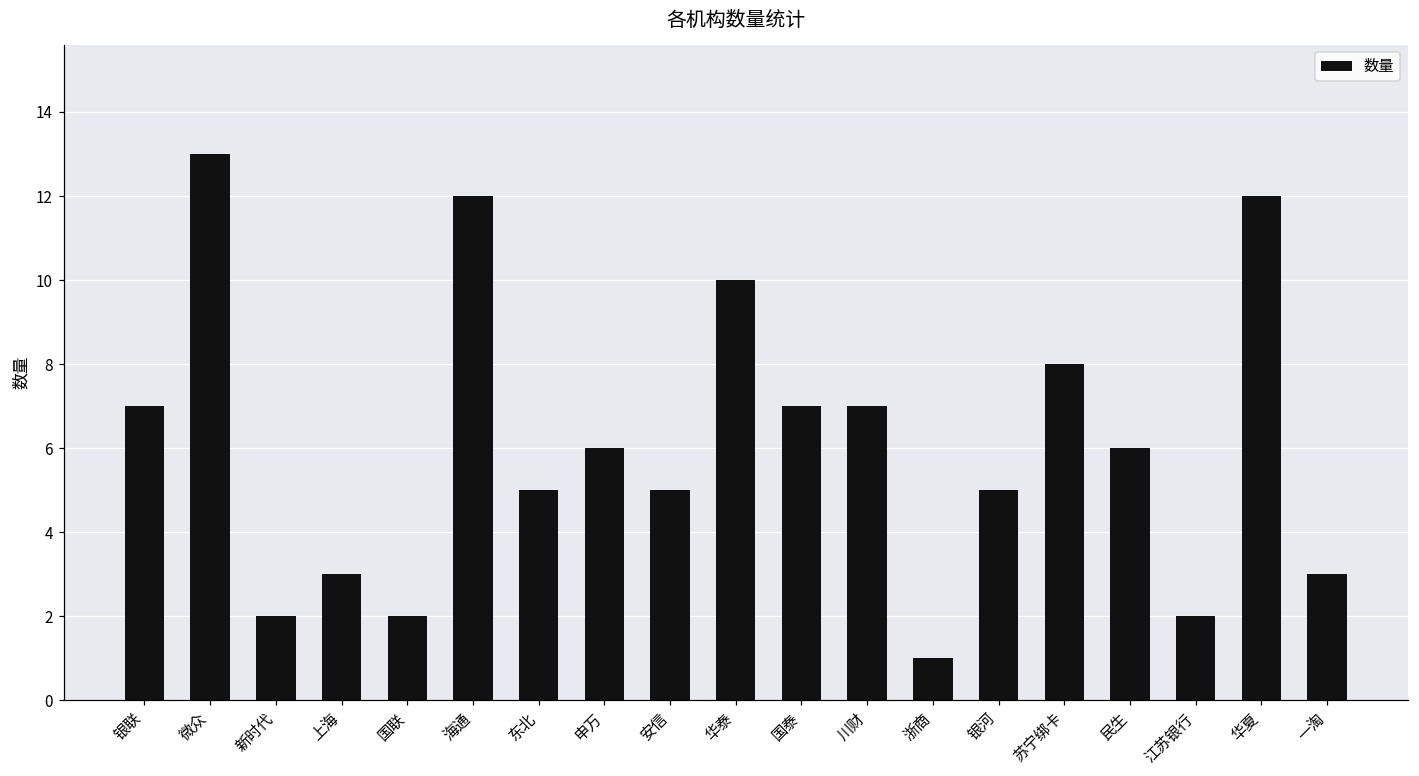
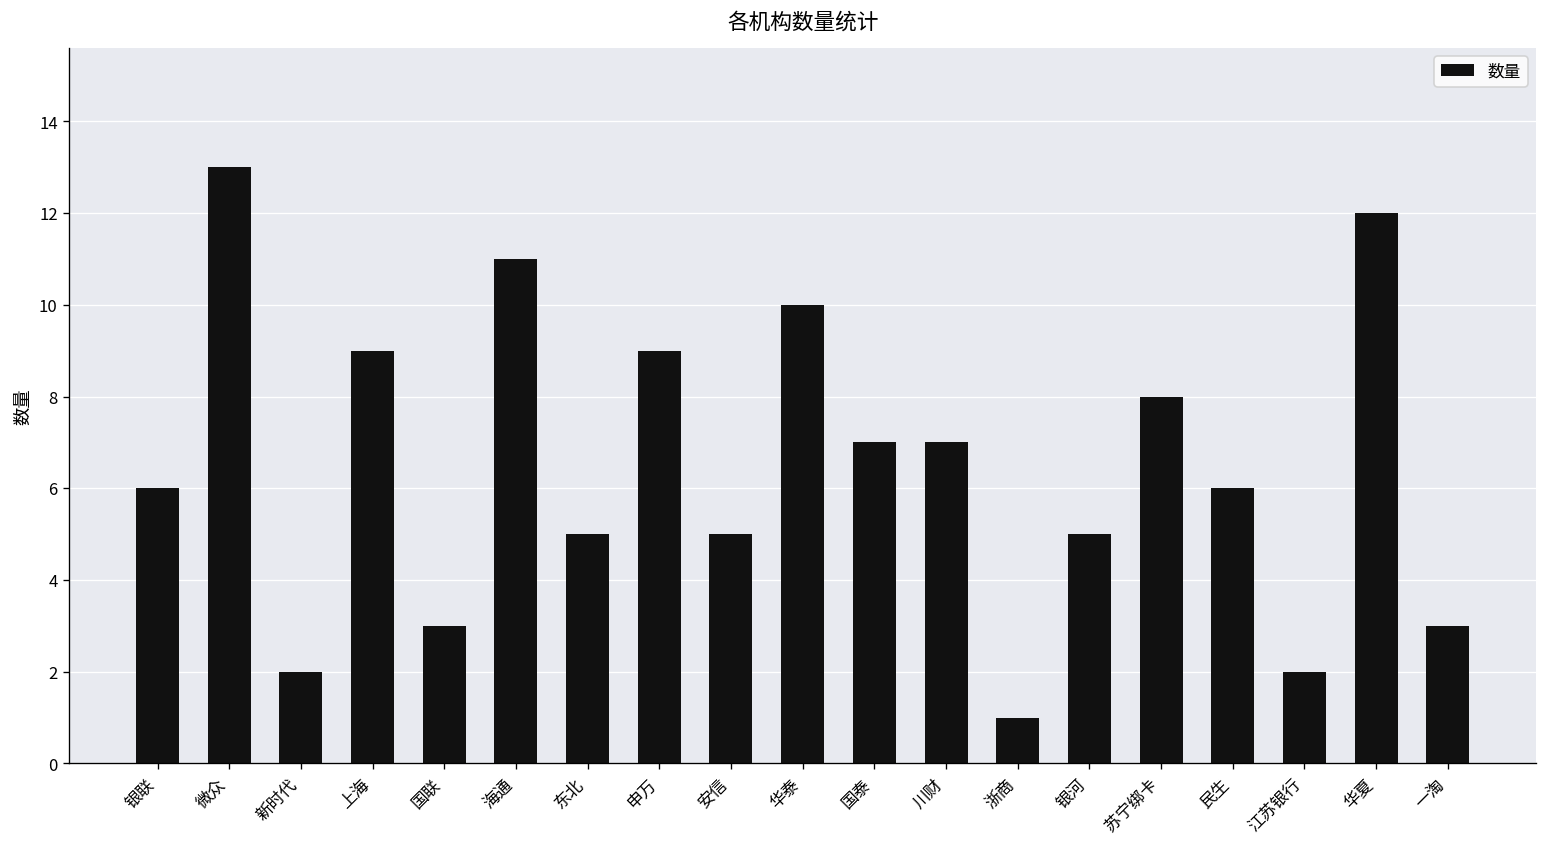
  {
-   "银联": 7,
+   "银联": 6,
    "微众": 13,
    "新时代": 2,
-   "上海": 3,
-   "国联": 2,
-   "海通": 12,
+   "上海": 9,
+   "国联": 3,
+   "海通": 11,
    "东北": 5,
-   "申万": 6,
+   "申万": 9,
    "安信": 5,
    "华泰": 10,
    "国泰": 7,
    "川财": 7,
    "浙商": 1,
    "银河": 5,
    "苏宁绑卡": 8,
    "民生": 6,
    "江苏银行": 2,
    "华夏": 12,
    "一淘": 3
  }
